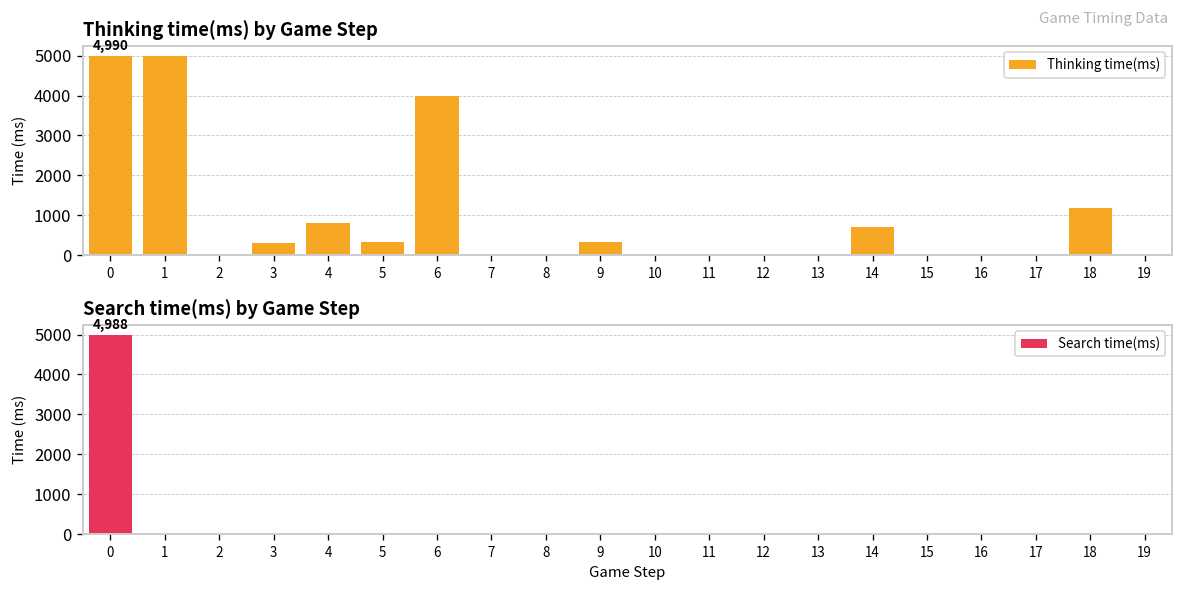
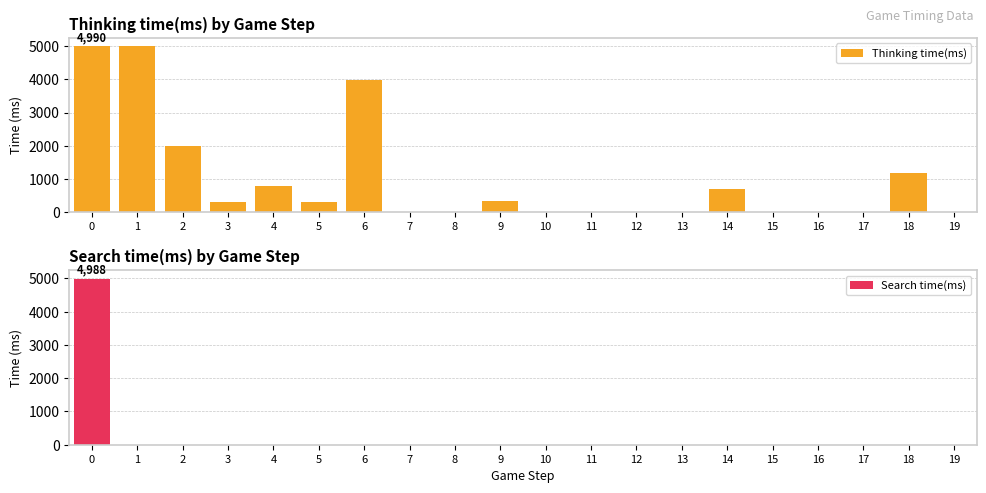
  {
    "Thinking time(ms) by Game Step": {
      "1": "5000",
-     "2": "0",
+     "2": "2000",
      "3": "300",
      "4": "800",
      "5": "300",
      "6": "4000",
      "7": "0",
      "8": "0",
      "9": "300",
      "10": "0",
      "11": "0",
      "12": "0",
      "14": "700",
      "16": "0",
      "17": "0",
      "18": "1200"
    },
    "Search time(ms) by Game Step": {
      "0": "4,988"
    }
  }
